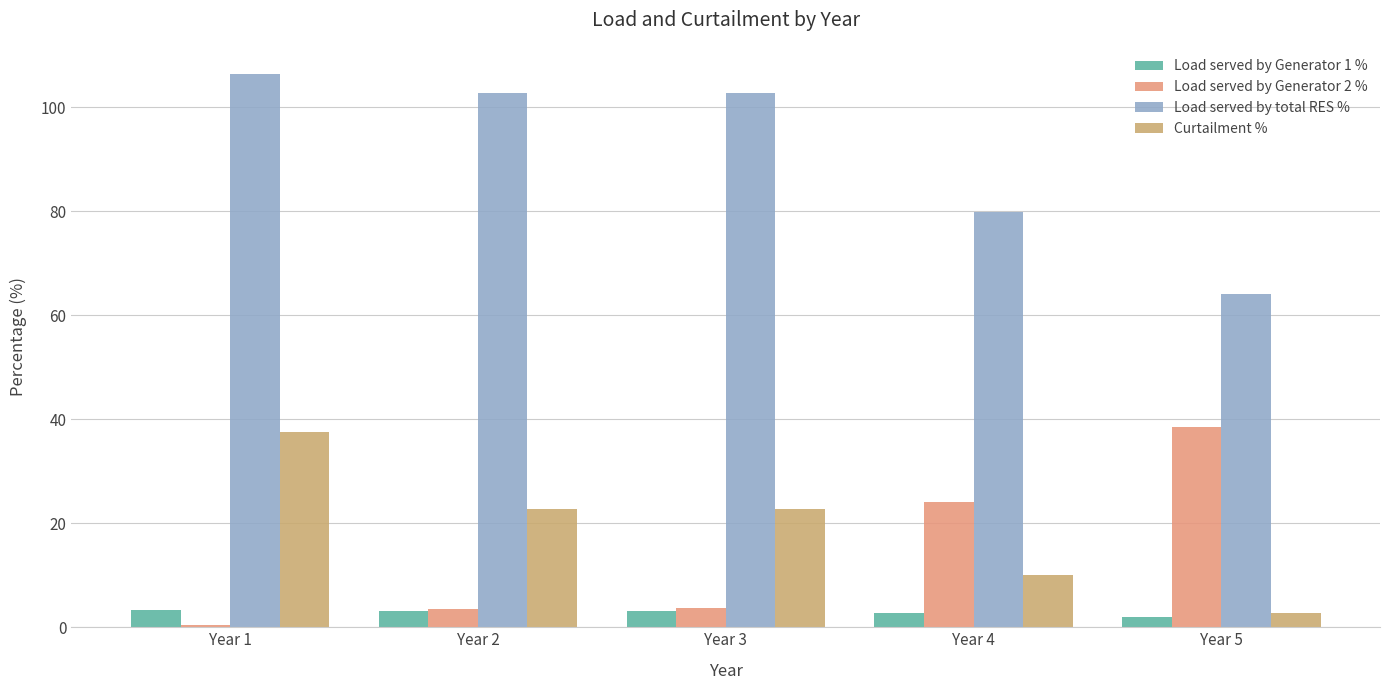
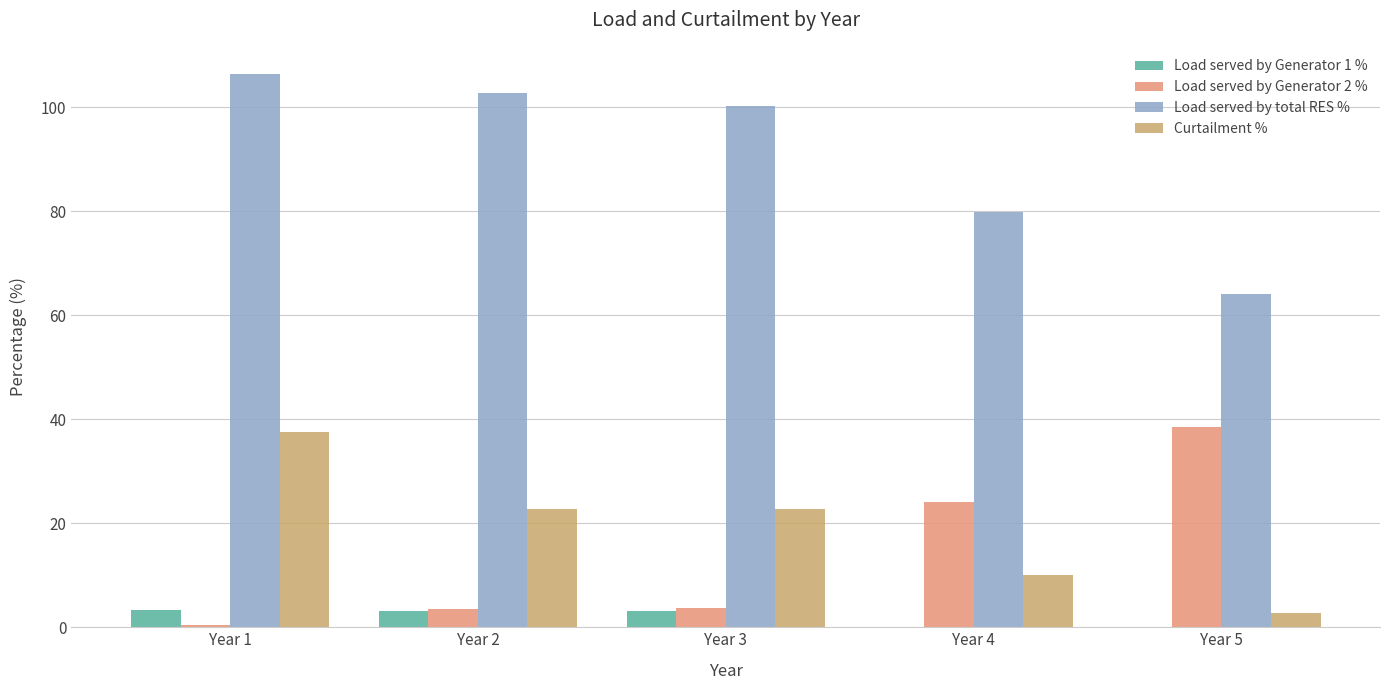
  {
    "Load served by Generator 1 %": {
      "Year 1": 3,
      "Year 2": 3,
      "Year 3": 3,
-     "Year 4": 3,
-     "Year 5": 2
+     "Year 4": 0,
+     "Year 5": 0
    },
    "Load served by total RES %": {
      "Year 1": 106,
      "Year 2": 103,
-     "Year 3": 103,
+     "Year 3": 100,
      "Year 4": 80,
      "Year 5": 64
    }
  }
